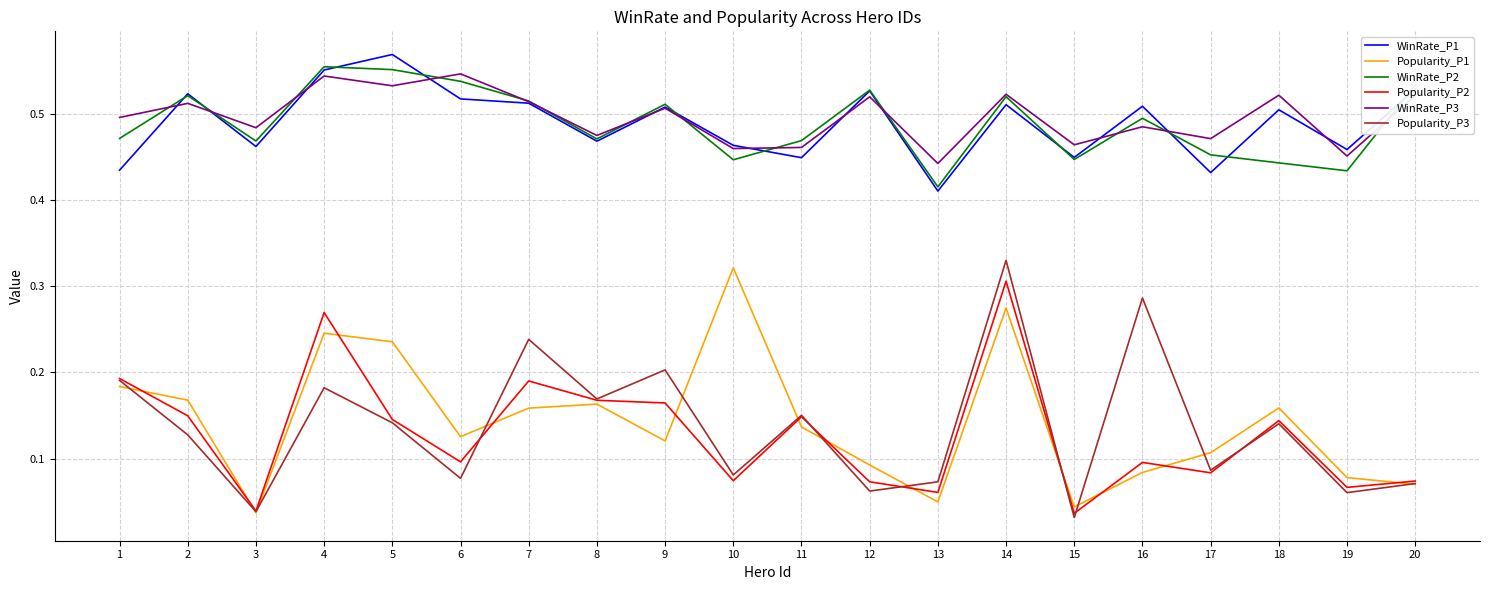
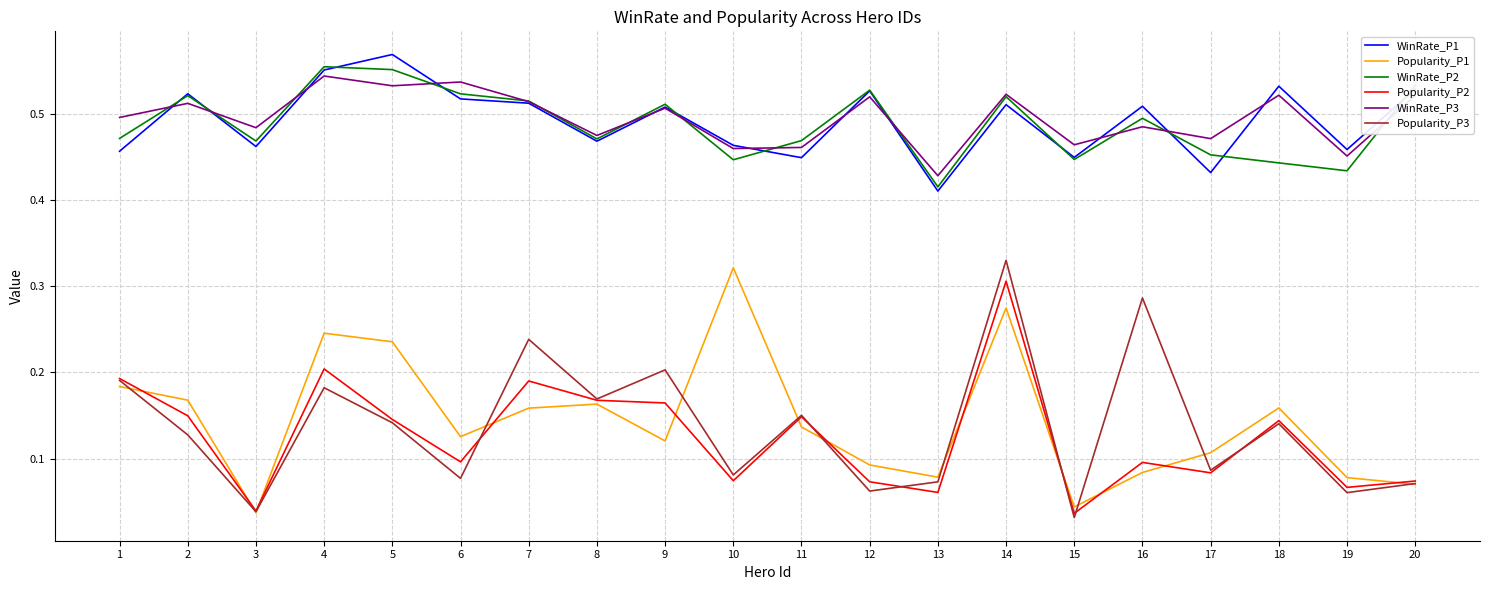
  {
    "WinRate_P1": {
-     "1": 0.43,
+     "1": 0.46,
      "3": 0.46,
      "4": 0.55,
      "5": 0.57,
      "6": 0.52,
      "10": 0.46,
      "11": 0.45,
      "13": 0.41,
      "14": 0.51,
      "16": 0.51,
      "17": 0.43,
-     "18": 0.50,
+     "18": 0.53,
      "19": 0.46
    },
    "Popularity_P1": {
      "1": 0.18,
      "2": 0.17,
      "4": 0.25,
      "5": 0.24,
      "6": 0.13,
      "7": 0.16,
      "8": 0.16,
      "9": 0.12,
      "10": 0.32,
      "11": 0.14,
      "12": 0.09,
-     "13": 0.05,
+     "13": 0.08,
      "14": 0.27,
      "15": 0.04,
      "16": 0.08,
      "17": 0.11,
      "18": 0.16,
      "19": 0.08
    },
    "WinRate_P2": {
      "1": 0.47,
      "3": 0.47,
      "4": 0.55,
      "5": 0.55,
-     "6": 0.54,
+     "6": 0.52,
      "9": 0.51,
      "10": 0.45,
      "11": 0.47,
      "13": 0.42,
      "16": 0.49,
      "17": 0.45,
      "18": 0.44,
      "19": 0.43
    },
    "Popularity_P2": {
      "2": 0.15,
-     "4": 0.27,
+     "4": 0.20,
      "5": 0.15,
      "6": 0.10,
      "7": 0.19,
      "9": 0.16,
      "10": 0.07,
      "12": 0.07,
      "13": 0.06,
      "14": 0.31,
      "15": 0.04,
      "16": 0.10,
      "17": 0.08,
      "18": 0.14,
      "19": 0.07,
      "20": 0.07
    },
    "WinRate_P3": {
      "1": 0.50,
      "2": 0.51,
      "3": 0.48,
      "4": 0.54,
      "5": 0.53,
-     "6": 0.55,
+     "6": 0.54,
      "8": 0.47,
      "10": 0.46,
      "11": 0.46,
      "12": 0.52,
-     "13": 0.44,
+     "13": 0.43,
      "15": 0.46,
      "16": 0.49,
      "17": 0.47,
      "18": 0.52,
      "19": 0.45
    },
    "Popularity_P3": {
      "2": 0.13,
      "4": 0.18,
      "5": 0.14,
      "6": 0.08,
      "7": 0.24,
      "9": 0.20,
      "10": 0.08,
      "12": 0.06,
      "13": 0.07,
      "14": 0.33,
      "15": 0.03,
      "16": 0.29,
      "17": 0.09,
      "18": 0.14,
      "19": 0.06
    }
  }
